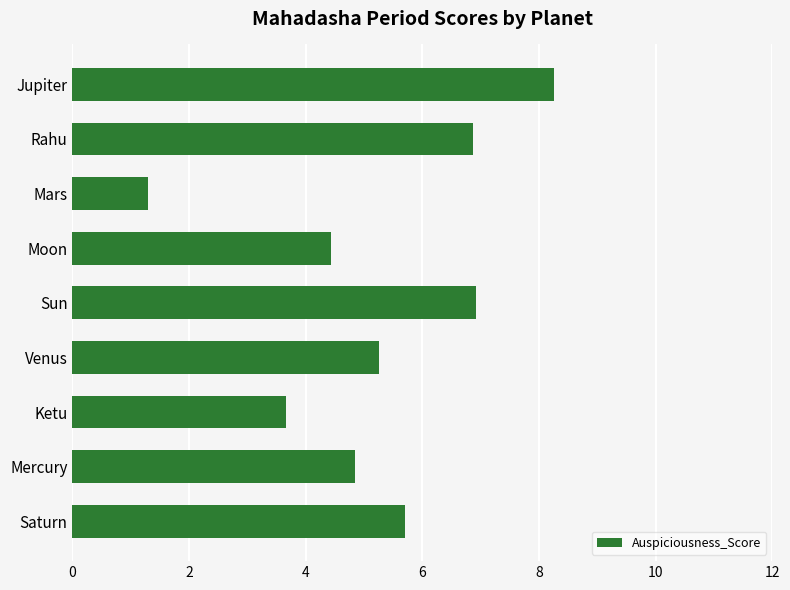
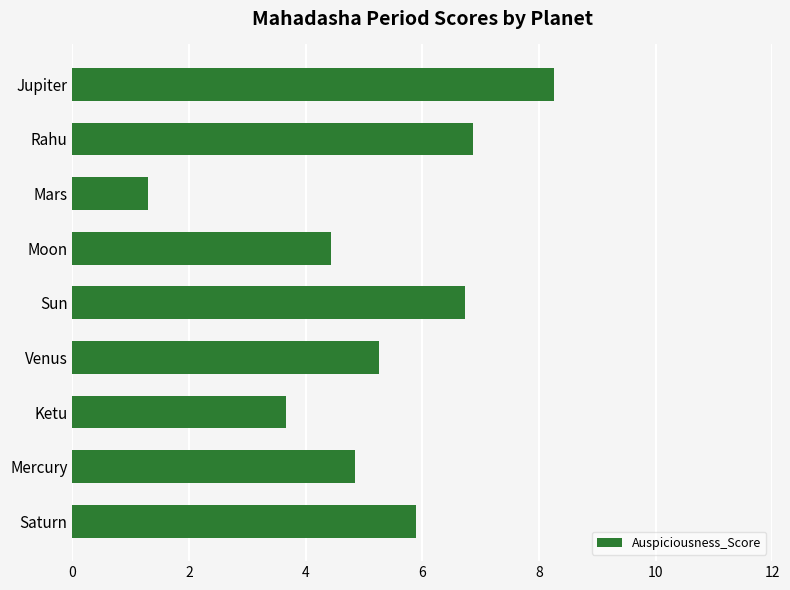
  {
    "Jupiter": 8.3,
    "Rahu": 6.9,
    "Mars": 1.3,
    "Moon": 4.4,
-   "Sun": 6.9,
+   "Sun": 6.7,
    "Venus": 5.3,
    "Ketu": 3.7,
    "Mercury": 4.8,
-   "Saturn": 5.7
+   "Saturn": 5.9
  }
